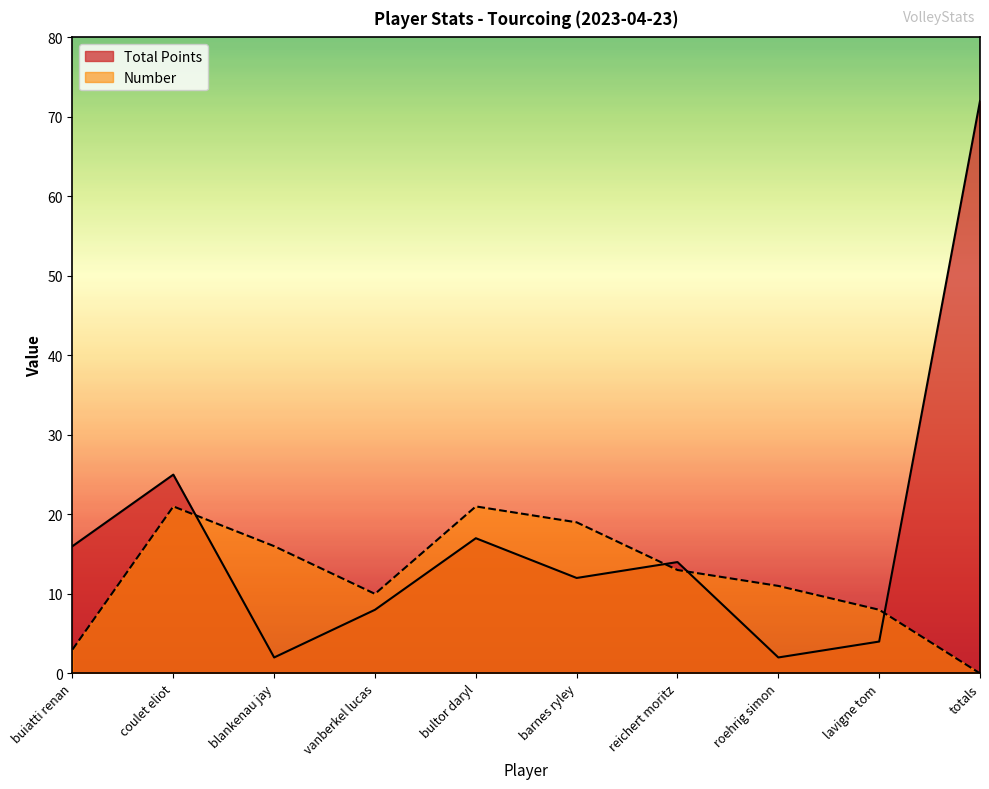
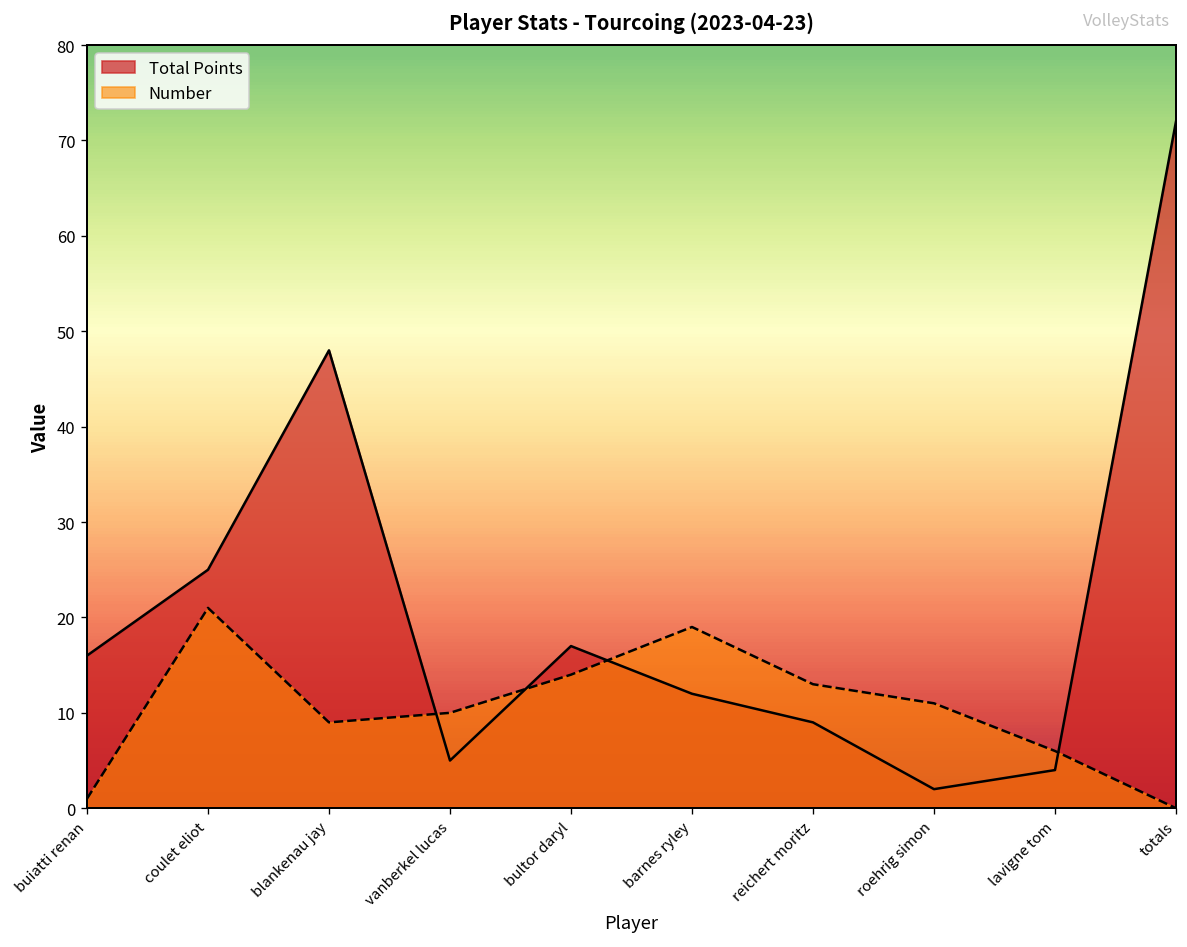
  {
    "Total Points": {
      "buiatti renan": 16,
      "coulet eliot": 25,
-     "blankenau jay": 2,
-     "vanberkel lucas": 8,
+     "blankenau jay": 48,
+     "vanberkel lucas": 5,
      "bultor daryl": 17,
      "barnes ryley": 12,
-     "reichert moritz": 14,
+     "reichert moritz": 9,
      "roehrig simon": 2,
      "lavigne tom": 4,
      "totals": 72
    },
    "Number": {
-     "buiatti renan": 3,
+     "buiatti renan": 1,
      "coulet eliot": 21,
-     "blankenau jay": 16,
+     "blankenau jay": 9,
      "vanberkel lucas": 10,
-     "bultor daryl": 21,
+     "bultor daryl": 14,
      "barnes ryley": 19,
      "reichert moritz": 13,
      "roehrig simon": 11,
-     "lavigne tom": 8,
+     "lavigne tom": 6,
      "totals": 0
    }
  }
